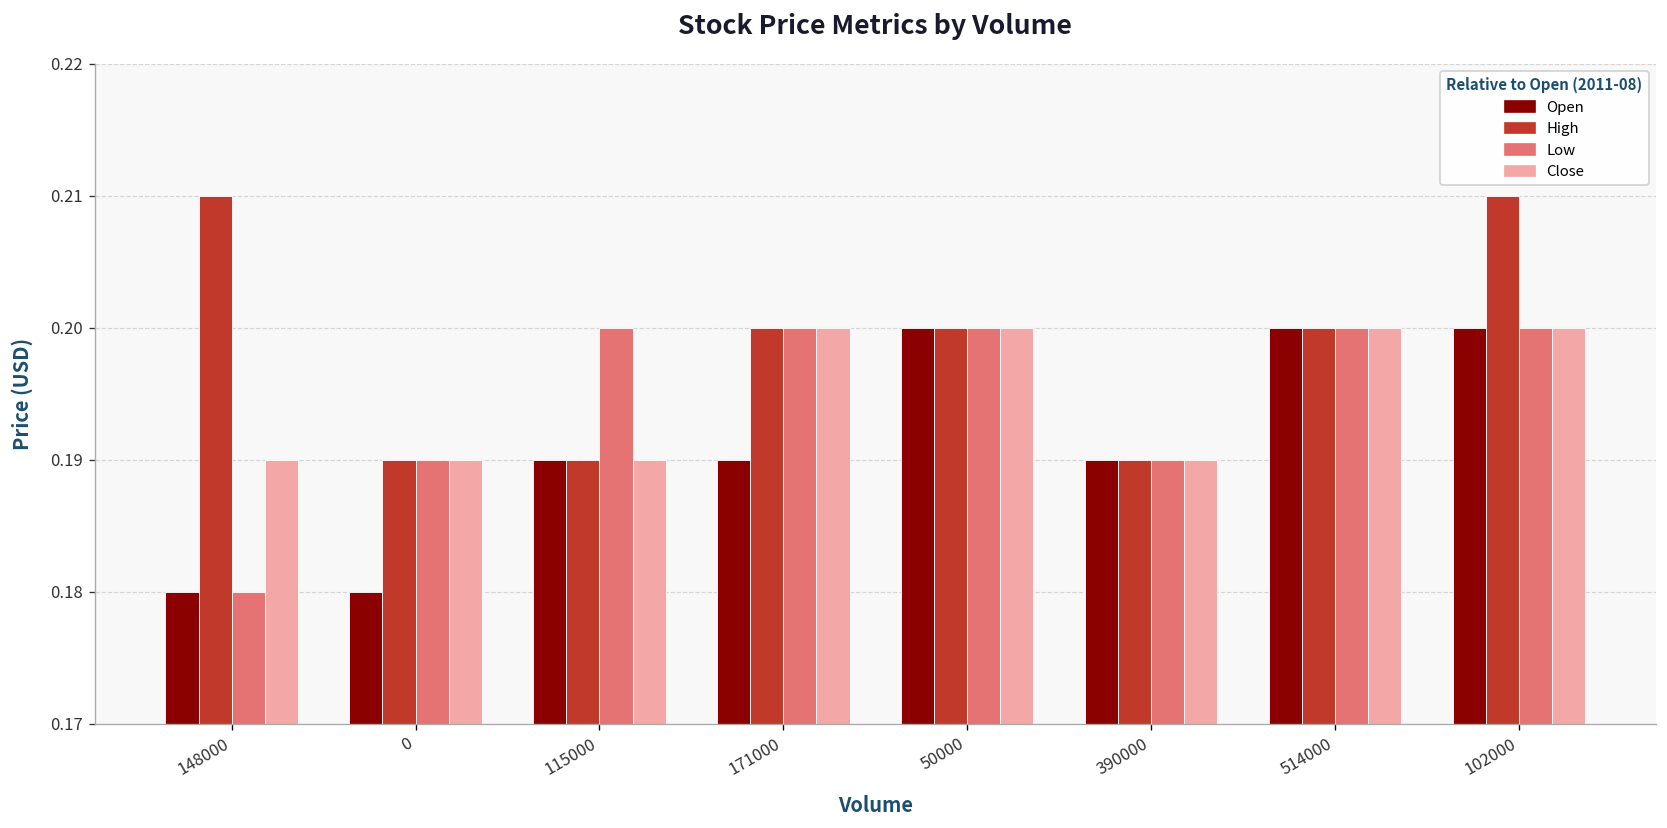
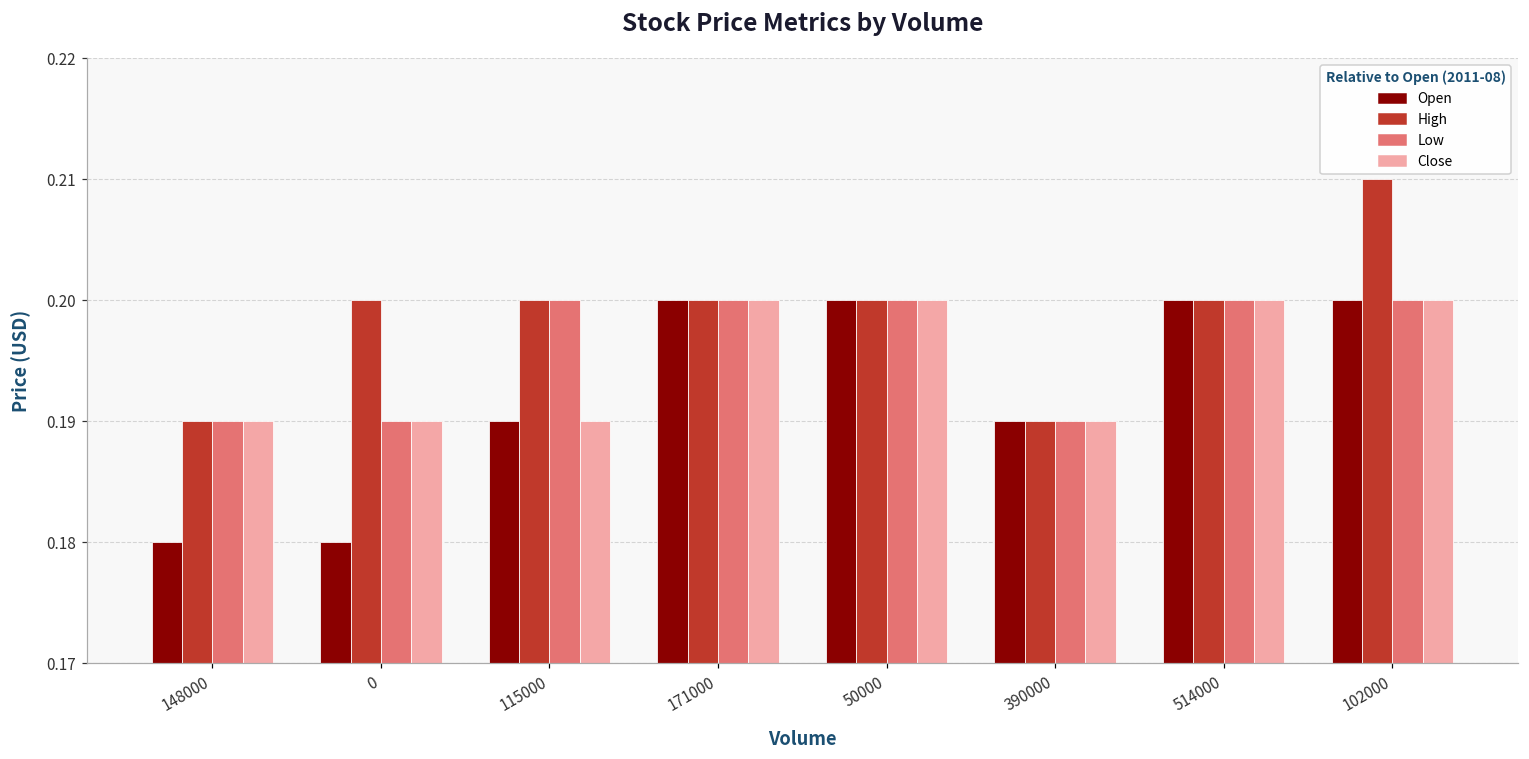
  {
    "Open": {
      "148000": 0.18,
      "0": 0.18,
      "115000": 0.19,
-     "171000": 0.19,
+     "171000": 0.20,
      "50000": 0.20,
      "390000": 0.19,
      "514000": 0.20,
      "102000": 0.20
    },
    "High": {
-     "148000": 0.21,
-     "0": 0.19,
-     "115000": 0.19,
+     "148000": 0.19,
+     "0": 0.20,
+     "115000": 0.20,
      "171000": 0.20,
      "50000": 0.20,
      "390000": 0.19,
      "514000": 0.20,
      "102000": 0.21
    },
    "Low": {
-     "148000": 0.18,
+     "148000": 0.19,
      "0": 0.19,
      "115000": 0.20,
      "171000": 0.20,
      "50000": 0.20,
      "390000": 0.19,
      "514000": 0.20,
      "102000": 0.20
    },
    "Close": {
      "148000": 0.19,
      "0": 0.19,
      "115000": 0.19,
      "171000": 0.20,
      "50000": 0.20,
      "390000": 0.19,
      "514000": 0.20,
      "102000": 0.20
    }
  }
